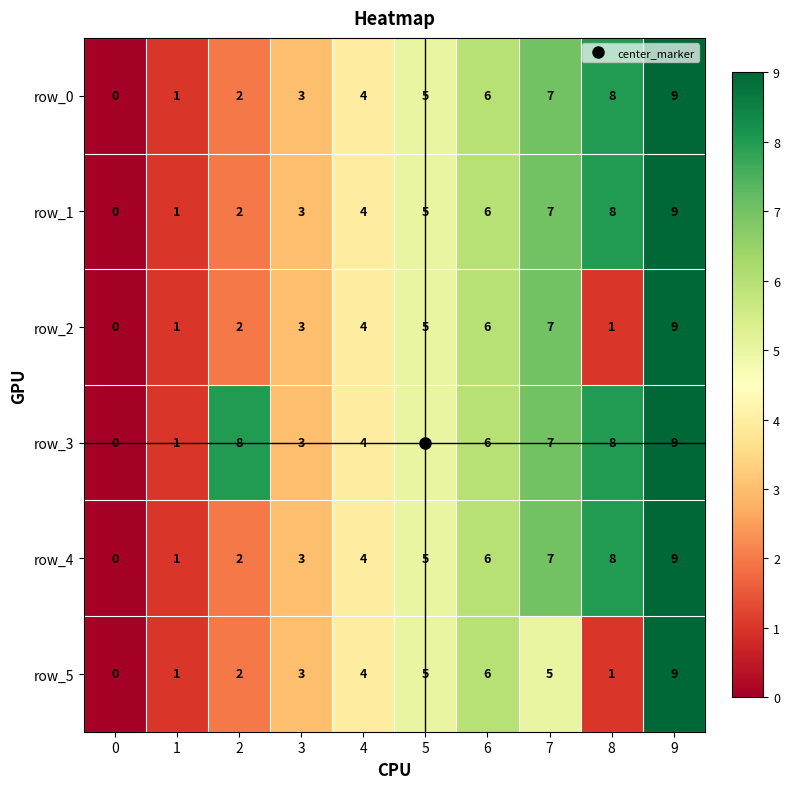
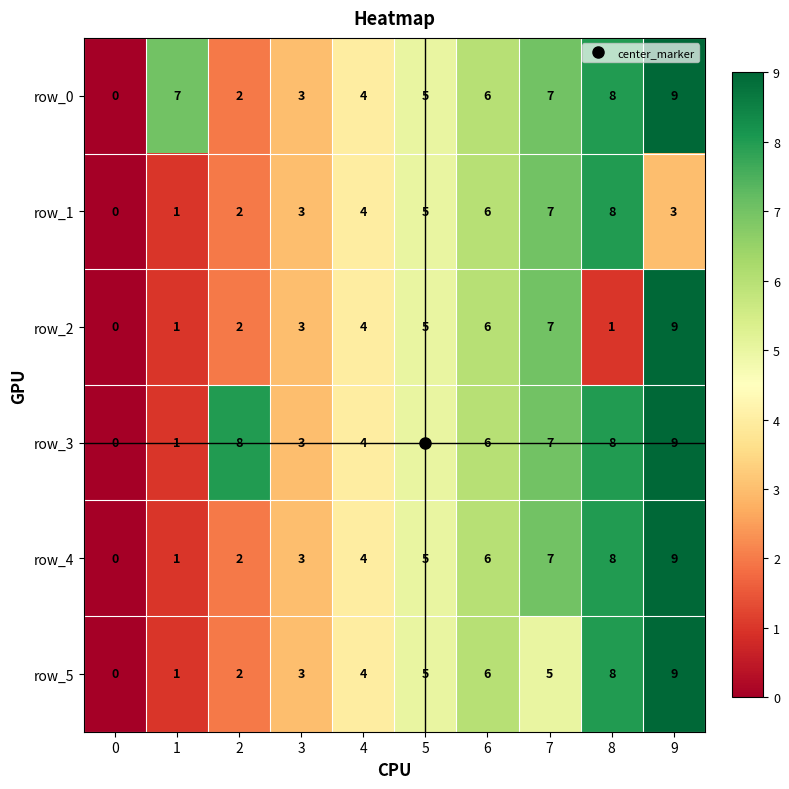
  {
    "row_0": {
      "0": 0,
-     "1": 1,
+     "1": 7,
      "2": 2,
      "3": 3,
      "4": 4,
      "5": 5,
      "6": 6,
      "7": 7,
      "8": 8,
      "9": 9
    },
    "row_1": {
      "0": 0,
      "1": 1,
      "2": 2,
      "3": 3,
      "4": 4,
      "5": 5,
      "6": 6,
      "7": 7,
      "8": 8,
-     "9": 9
+     "9": 3
    },
    "row_2": {
      "0": 0,
      "1": 1,
      "2": 2,
      "3": 3,
      "4": 4,
      "5": 5,
      "6": 6,
      "7": 7,
      "8": 1,
      "9": 9
    },
    "row_3": {
      "0": 0,
      "1": 1,
      "2": 8,
      "3": 3,
      "4": 4,
      "6": 6,
      "7": 7,
      "8": 8,
      "9": 9
    },
    "row_4": {
      "0": 0,
      "1": 1,
      "2": 2,
      "3": 3,
      "4": 4,
      "5": 5,
      "6": 6,
      "7": 7,
      "8": 8,
      "9": 9
    },
    "row_5": {
      "0": 0,
      "1": 1,
      "2": 2,
      "3": 3,
      "4": 4,
      "5": 5,
      "6": 6,
      "7": 5,
-     "8": 1,
+     "8": 8,
      "9": 9
    }
  }
